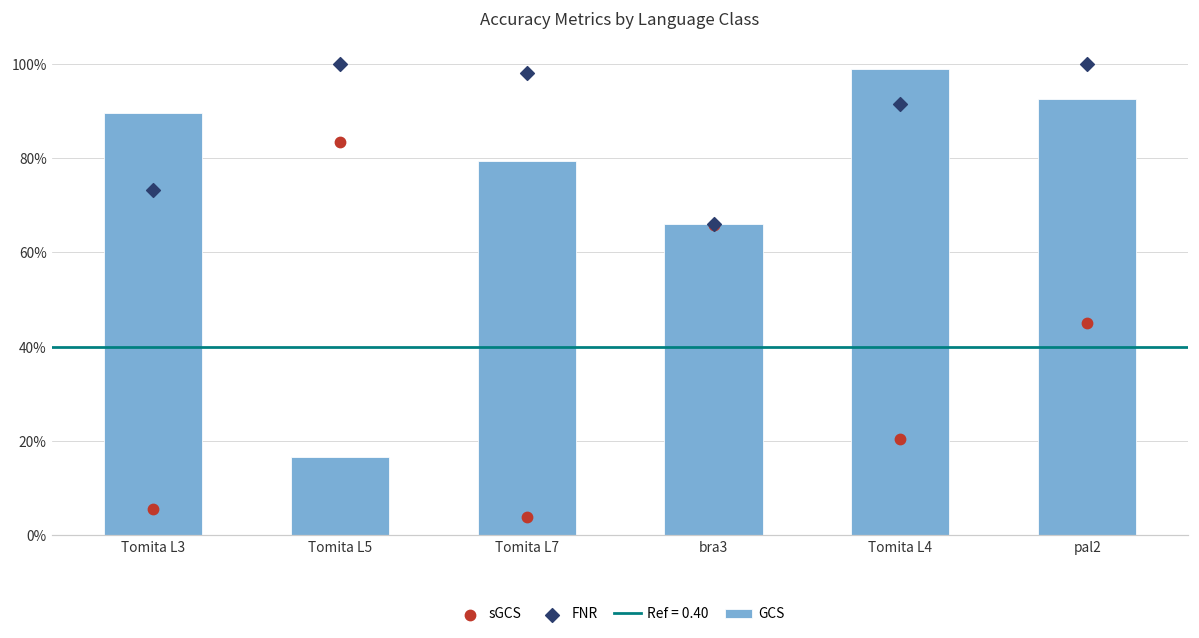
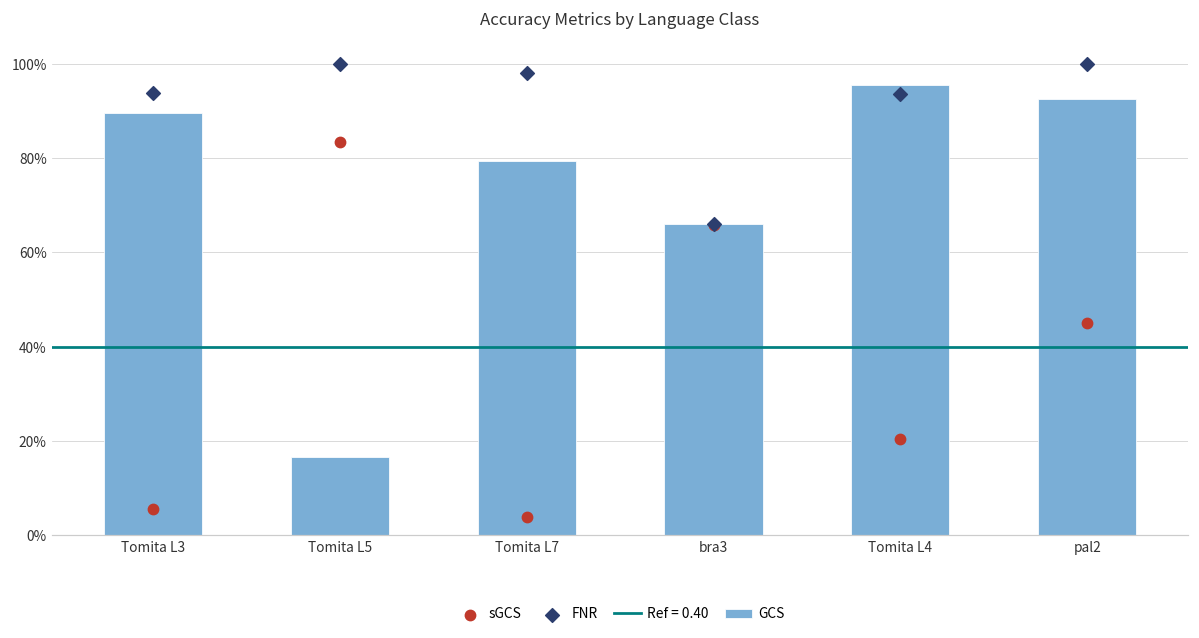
  {
    "GCS": {
      "Tomita L3": "90%",
      "Tomita L5": "17%",
      "Tomita L7": "79%",
      "bra3": "66%",
-     "Tomita L4": "99%",
+     "Tomita L4": "96%",
      "pal2": "92%"
    },
    "FNR": {
-     "Tomita L3": "73%",
-     "Tomita L4": "92%"
+     "Tomita L3": "94%",
+     "Tomita L4": "94%"
    }
  }
